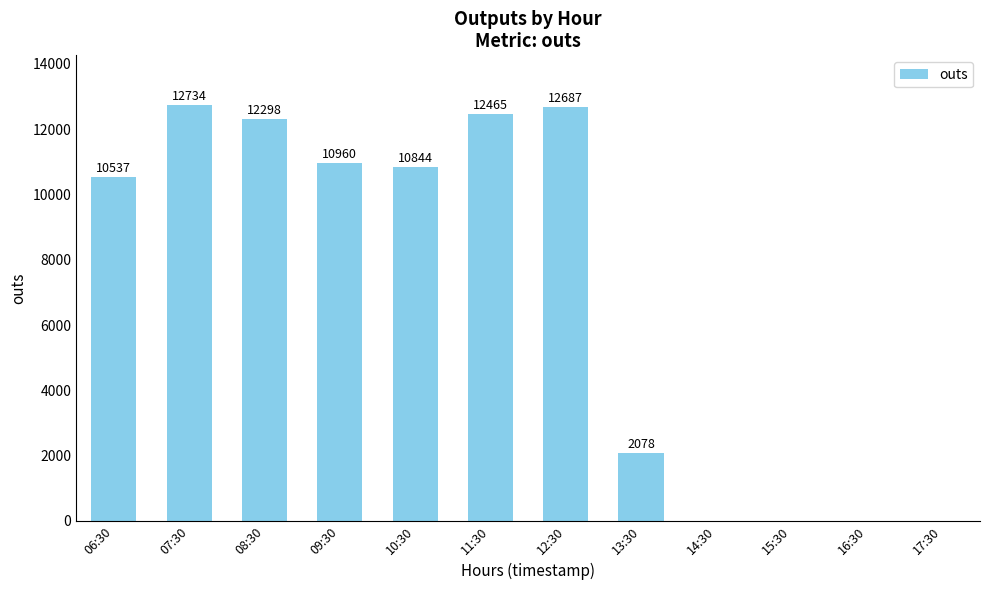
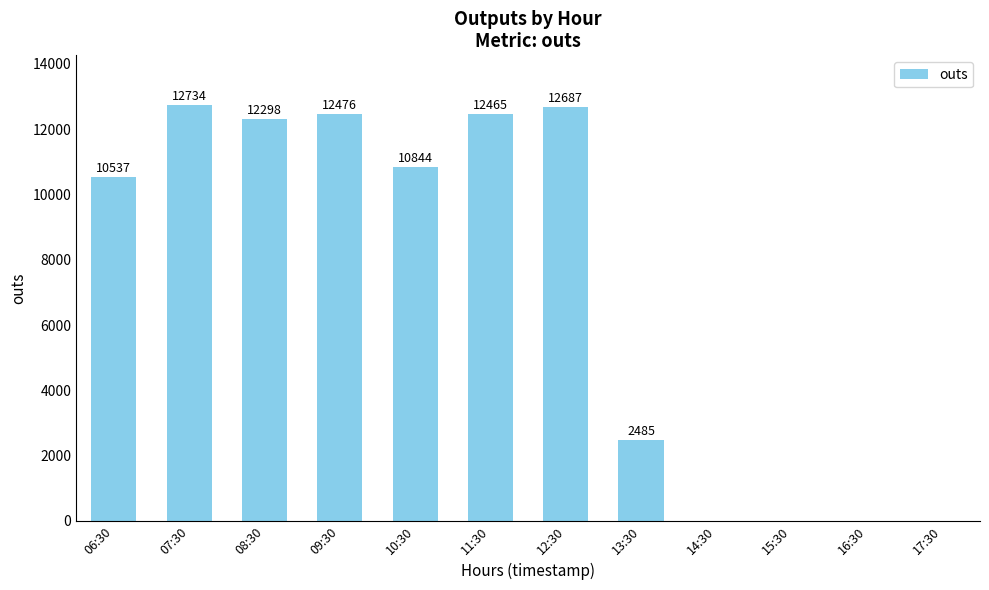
  {
    "06:30": 10537,
    "07:30": 12734,
    "08:30": 12298,
-   "09:30": 10960,
+   "09:30": 12476,
    "10:30": 10844,
    "11:30": 12465,
    "12:30": 12687,
-   "13:30": 2078
+   "13:30": 2485
  }
